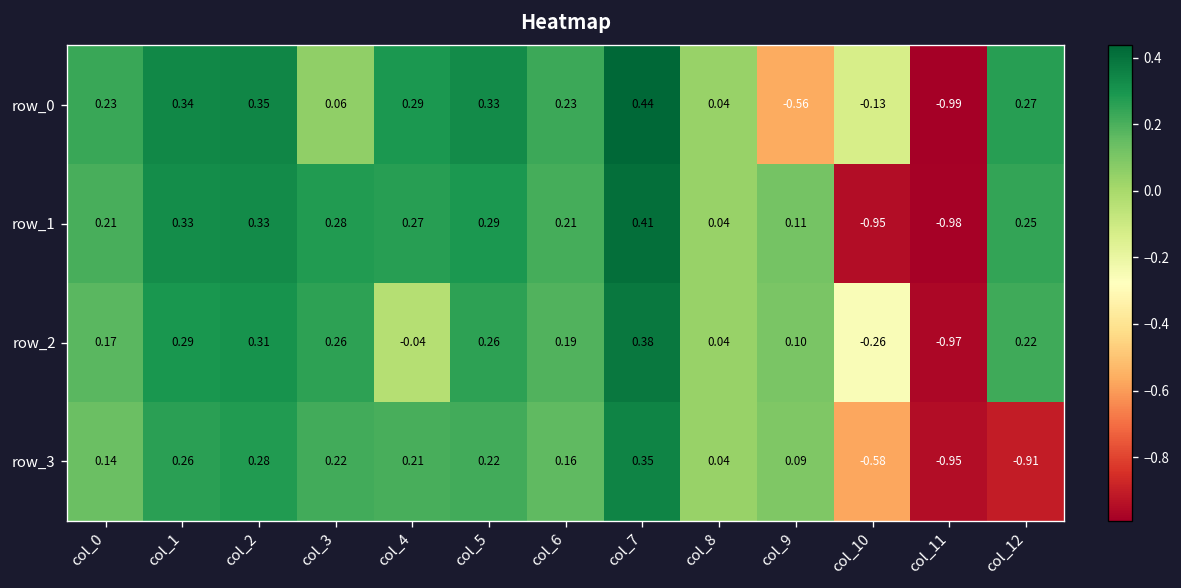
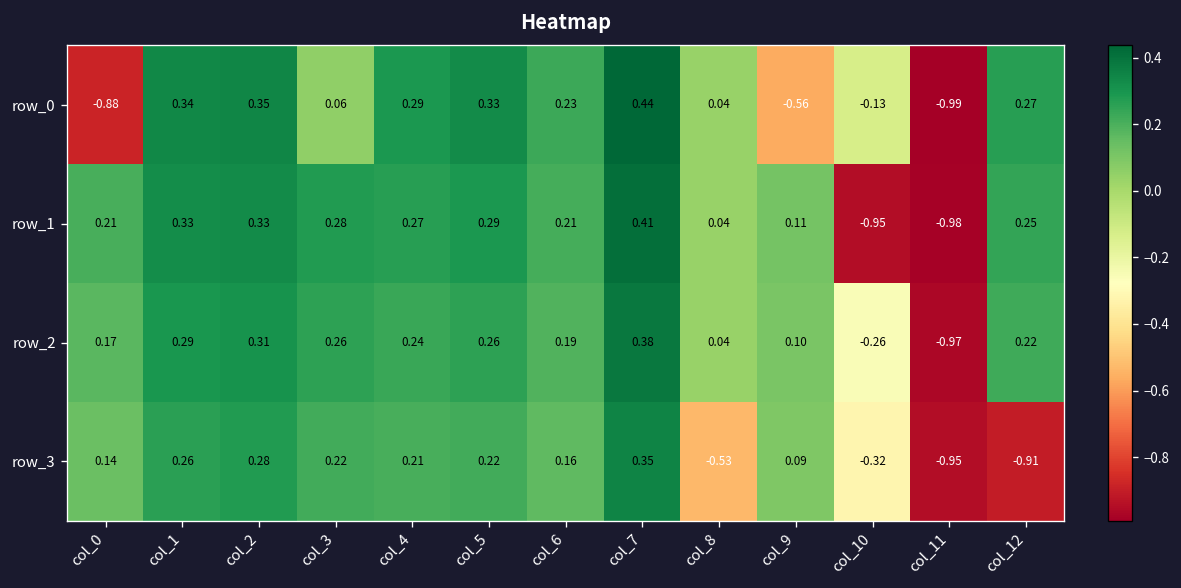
  {
    "row_0": {
-     "col_0": 0.23,
+     "col_0": -0.88,
      "col_1": 0.34,
      "col_2": 0.35,
      "col_3": 0.06,
      "col_4": 0.29,
      "col_5": 0.33,
      "col_6": 0.23,
      "col_7": 0.44,
      "col_8": 0.04,
      "col_9": -0.56,
      "col_10": -0.13,
      "col_11": -0.99,
      "col_12": 0.27
    },
    "row_1": {
      "col_0": 0.21,
      "col_1": 0.33,
      "col_2": 0.33,
      "col_3": 0.28,
      "col_4": 0.27,
      "col_5": 0.29,
      "col_6": 0.21,
      "col_7": 0.41,
      "col_8": 0.04,
      "col_9": 0.11,
      "col_10": -0.95,
      "col_11": -0.98,
      "col_12": 0.25
    },
    "row_2": {
      "col_0": 0.17,
      "col_1": 0.29,
      "col_2": 0.31,
      "col_3": 0.26,
-     "col_4": -0.04,
+     "col_4": 0.24,
      "col_5": 0.26,
      "col_6": 0.19,
      "col_7": 0.38,
      "col_8": 0.04,
      "col_9": 0.10,
      "col_10": -0.26,
      "col_11": -0.97,
      "col_12": 0.22
    },
    "row_3": {
      "col_0": 0.14,
      "col_1": 0.26,
      "col_2": 0.28,
      "col_3": 0.22,
      "col_4": 0.21,
      "col_5": 0.22,
      "col_6": 0.16,
      "col_7": 0.35,
-     "col_8": 0.04,
+     "col_8": -0.53,
      "col_9": 0.09,
-     "col_10": -0.58,
+     "col_10": -0.32,
      "col_11": -0.95,
      "col_12": -0.91
    }
  }
